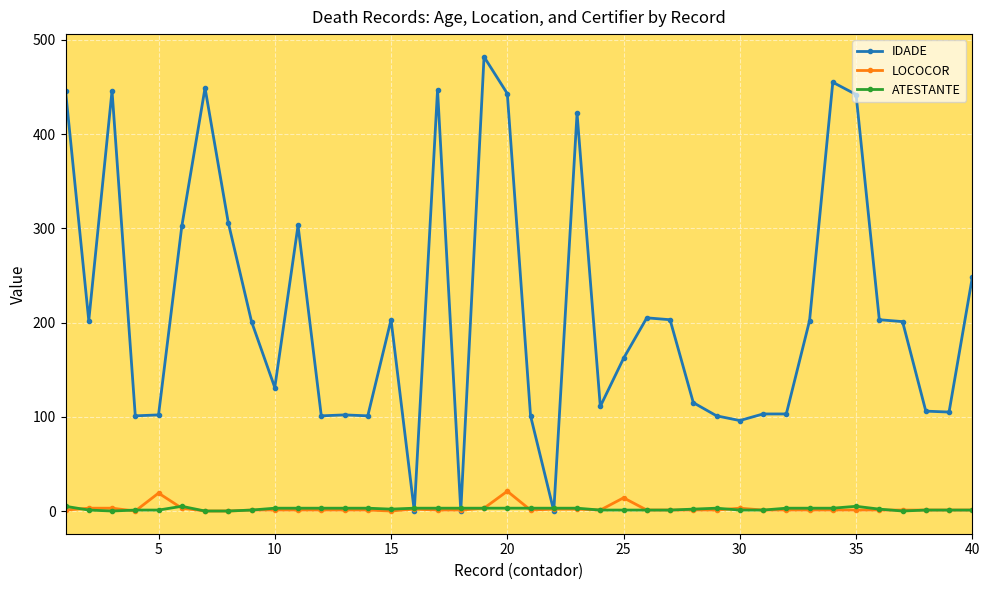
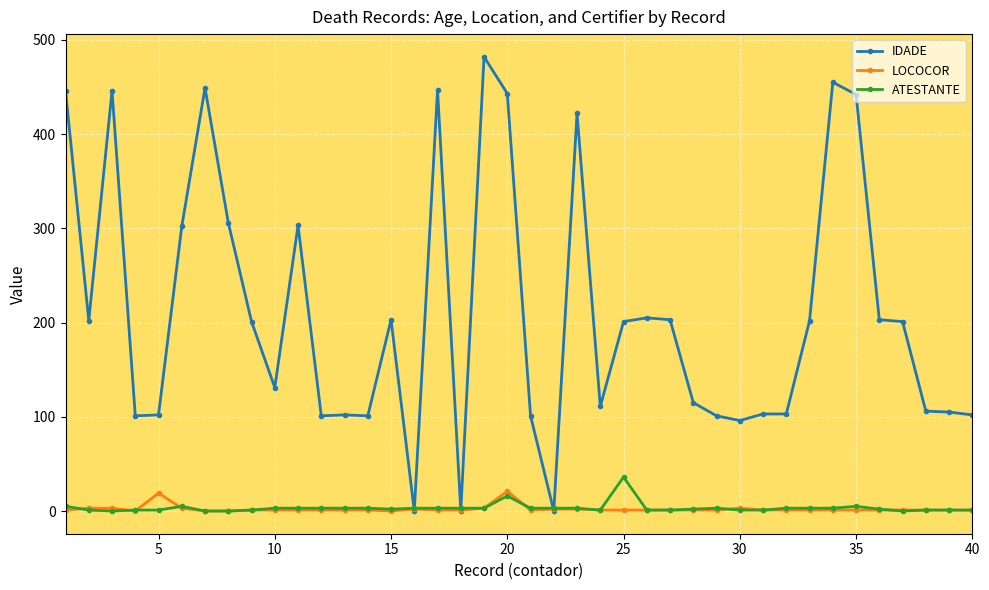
  {
    "IDADE": {
      "5": 100,
      "10": 130,
      "15": 200,
      "20": 440,
-     "25": 160,
+     "25": 200,
      "30": 100,
-     "40": 250
+     "40": 100
    },
    "LOCOCOR": {
      "5": 20,
      "20": 20,
-     "25": 10,
+     "25": 0,
      "35": 0
    },
    "ATESTANTE": {
      "5": 0,
-     "20": 0,
-     "25": 0,
+     "20": 20,
+     "25": 40,
      "35": 10
    }
  }
